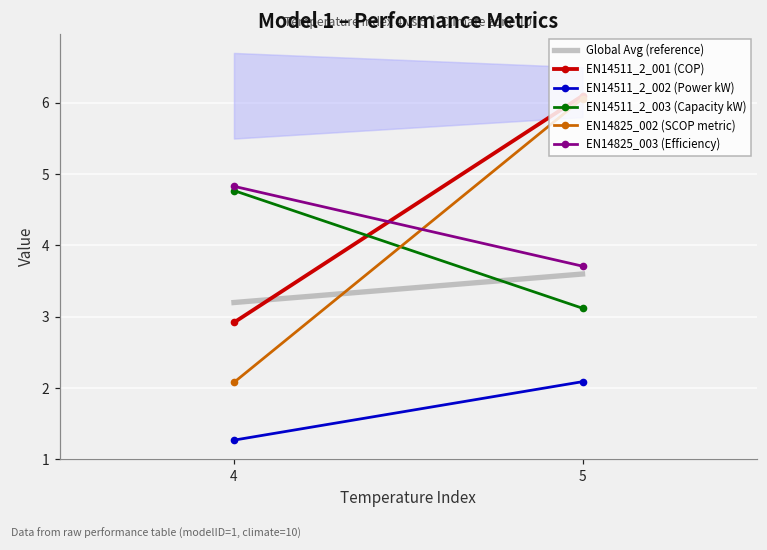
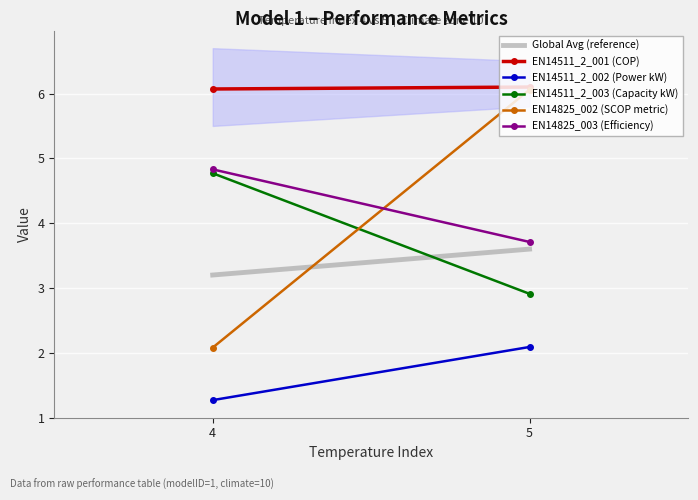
  {
    "Global Avg (reference)": {
      "4": 3.2,
      "5": 3.6
    },
    "EN14511_2_001 (COP)": {
-     "4": 2.9
+     "4": 6.1
    },
    "EN14511_2_002 (Power kW)": {
      "4": 1.3,
      "5": 2.1
    },
    "EN14511_2_003 (Capacity kW)": {
      "4": 4.8,
-     "5": 3.1
+     "5": 2.9
    },
    "EN14825_002 (SCOP metric)": {
      "4": 2.1
    },
    "EN14825_003 (Efficiency)": {
      "4": 4.8,
      "5": 3.7
    }
  }
